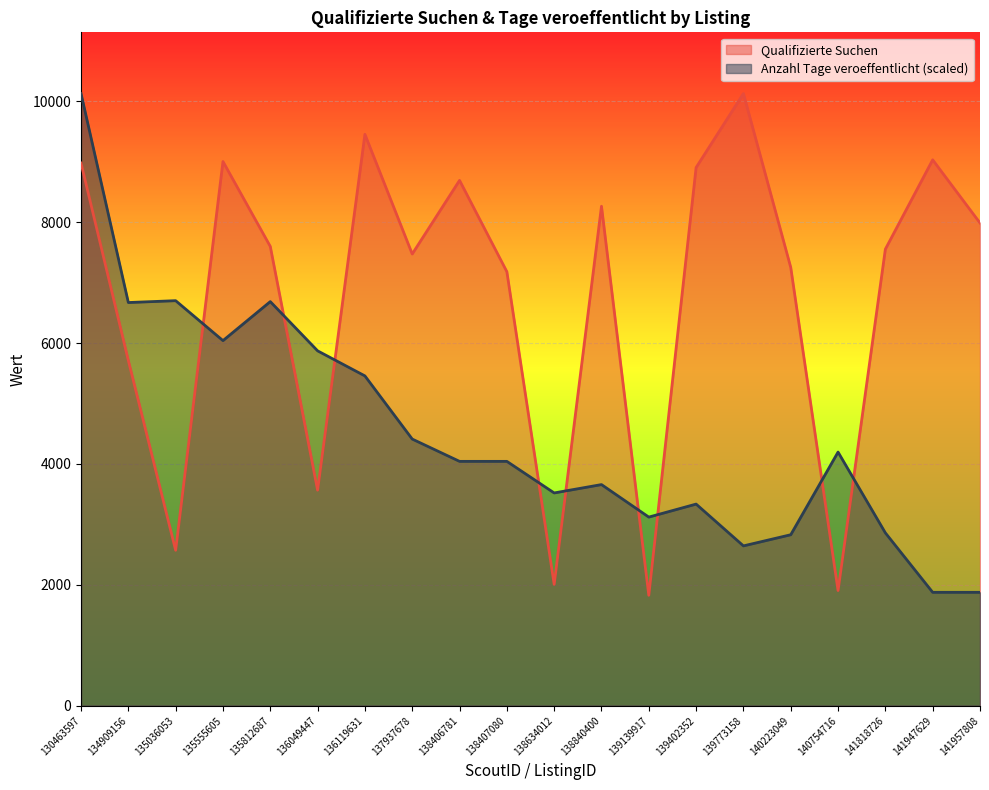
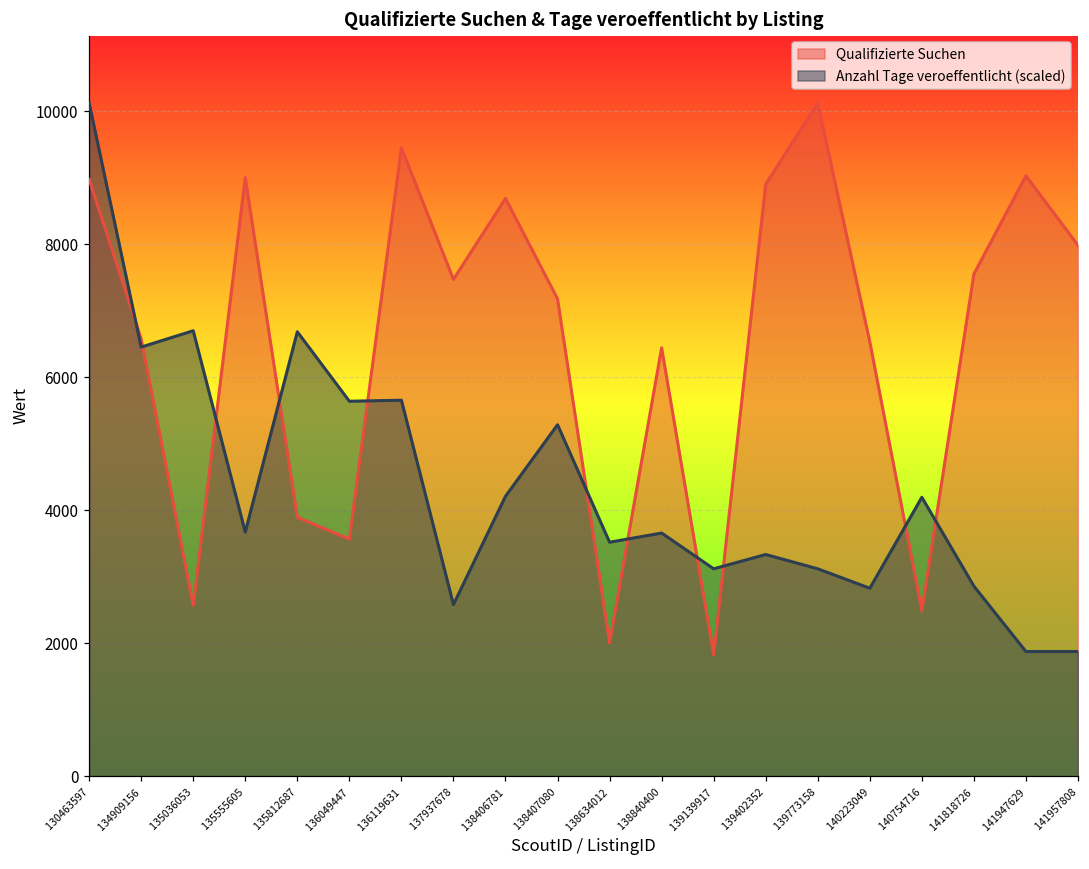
  {
    "Qualifizierte Suchen": {
      "130463597": 9000,
-     "134909156": 5700,
+     "134909156": 6600,
      "135036053": 2600,
      "135555605": 9000,
-     "135812687": 7600,
+     "135812687": 3900,
      "136049447": 3600,
      "136119631": 9500,
      "137937678": 7500,
      "138406781": 8700,
      "138407080": 7200,
      "138634012": 2000,
-     "138840400": 8300,
+     "138840400": 6400,
      "139139917": 1800,
      "139402352": 8900,
      "139773158": 10100,
-     "140223049": 7300,
-     "140754716": 1900,
+     "140223049": 6500,
+     "140754716": 2500,
      "141818726": 7600,
      "141947629": 9000,
      "141957808": 8000
    },
    "Anzahl Tage veroeffentlicht (scaled)": {
      "130463597": 10100,
-     "134909156": 6700,
+     "134909156": 6500,
      "135036053": 6700,
-     "135555605": 6000,
+     "135555605": 3700,
      "135812687": 6700,
-     "136049447": 5900,
-     "136119631": 5500,
-     "137937678": 4400,
-     "138406781": 4000,
-     "138407080": 4000,
+     "136049447": 5600,
+     "136119631": 5700,
+     "137937678": 2600,
+     "138406781": 4200,
+     "138407080": 5300,
      "138634012": 3500,
      "138840400": 3700,
      "139139917": 3100,
      "139402352": 3300,
-     "139773158": 2600,
+     "139773158": 3100,
      "140223049": 2800,
      "140754716": 4200,
      "141818726": 2900,
      "141947629": 1900,
      "141957808": 1900
    }
  }
